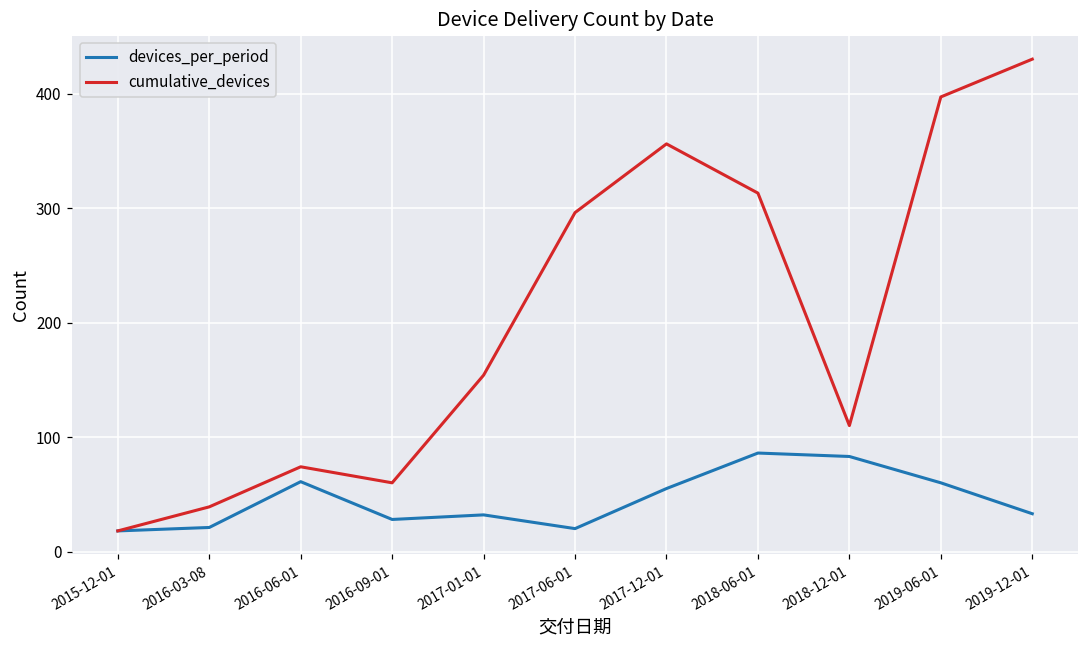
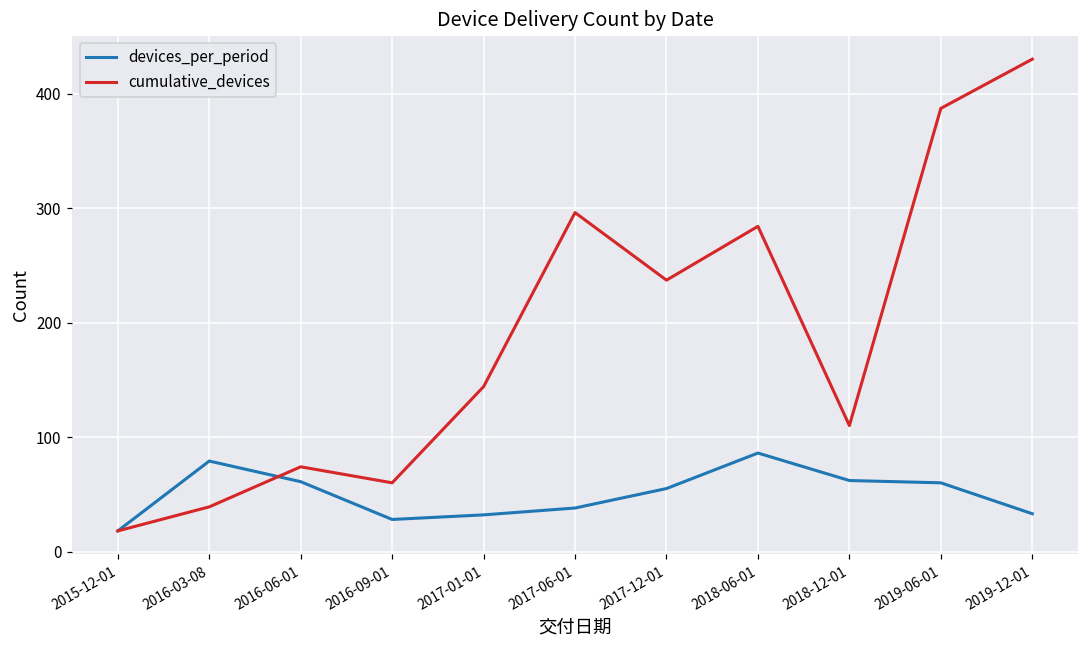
  {
    "devices_per_period": {
-     "2016-03-08": 21,
+     "2016-03-08": 79,
      "2016-06-01": 61,
      "2016-09-01": 28,
      "2017-01-01": 32,
-     "2017-06-01": 20,
+     "2017-06-01": 38,
      "2017-12-01": 55,
      "2018-06-01": 86,
-     "2018-12-01": 83,
+     "2018-12-01": 62,
      "2019-06-01": 60,
      "2019-12-01": 33
    },
    "cumulative_devices": {
      "2016-03-08": 39,
      "2016-06-01": 74,
      "2016-09-01": 60,
-     "2017-01-01": 154,
+     "2017-01-01": 144,
      "2017-06-01": 296,
-     "2017-12-01": 356,
-     "2018-06-01": 313,
+     "2017-12-01": 237,
+     "2018-06-01": 284,
      "2018-12-01": 110,
-     "2019-06-01": 397,
+     "2019-06-01": 387,
      "2019-12-01": 430
    }
  }
